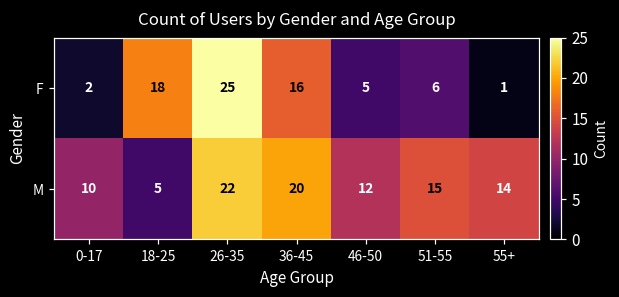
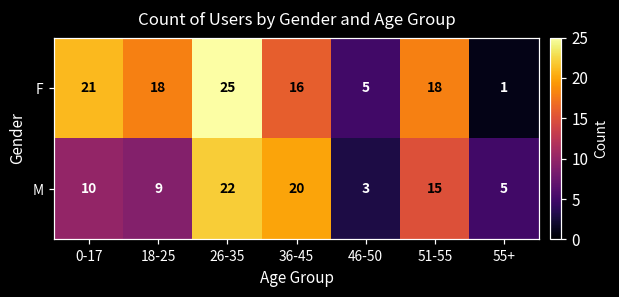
  {
    "F": {
-     "0-17": 2,
+     "0-17": 21,
      "18-25": 18,
      "26-35": 25,
      "36-45": 16,
      "46-50": 5,
-     "51-55": 6,
+     "51-55": 18,
      "55+": 1
    },
    "M": {
      "0-17": 10,
-     "18-25": 5,
+     "18-25": 9,
      "26-35": 22,
      "36-45": 20,
-     "46-50": 12,
+     "46-50": 3,
      "51-55": 15,
-     "55+": 14
+     "55+": 5
    }
  }
